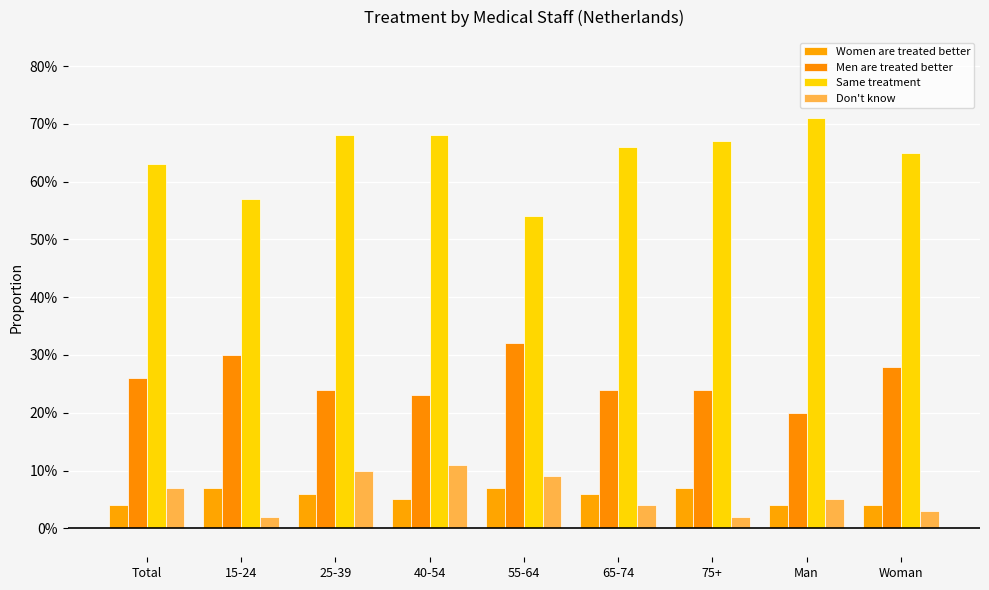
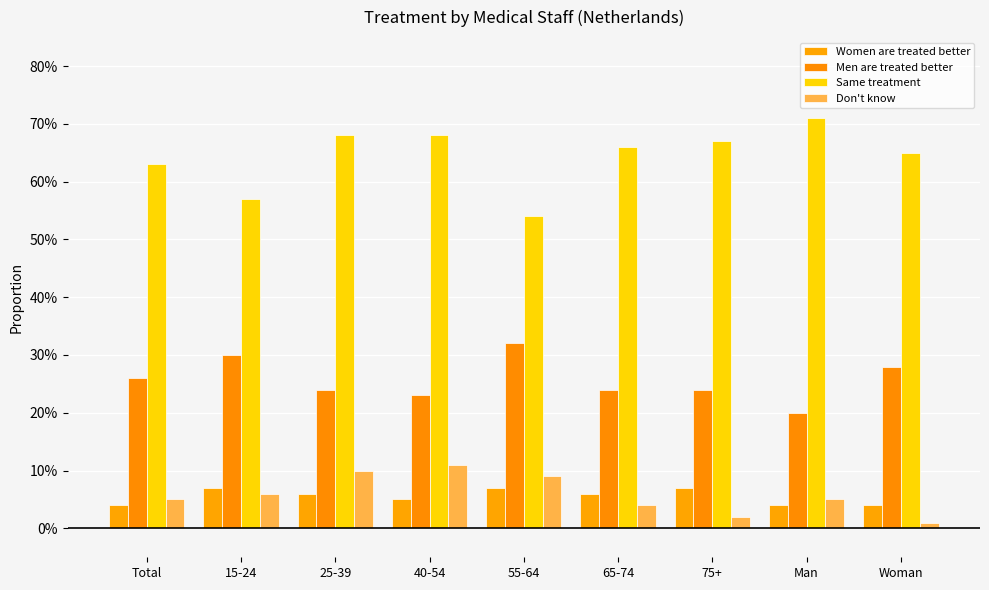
  {
    "Don't know": {
-     "Total": "7%",
-     "15-24": "2%",
+     "Total": "5%",
+     "15-24": "6%",
      "25-39": "10%",
      "40-54": "11%",
      "55-64": "9%",
      "65-74": "4%",
      "75+": "2%",
      "Man": "5%",
-     "Woman": "3%"
+     "Woman": "1%"
    }
  }
